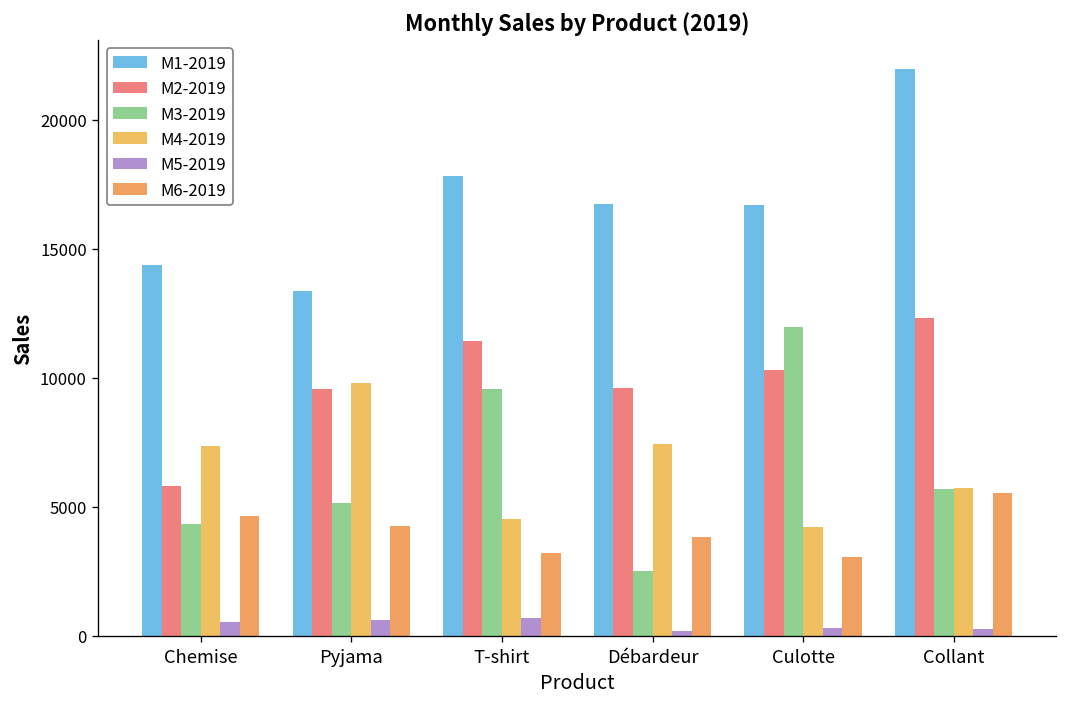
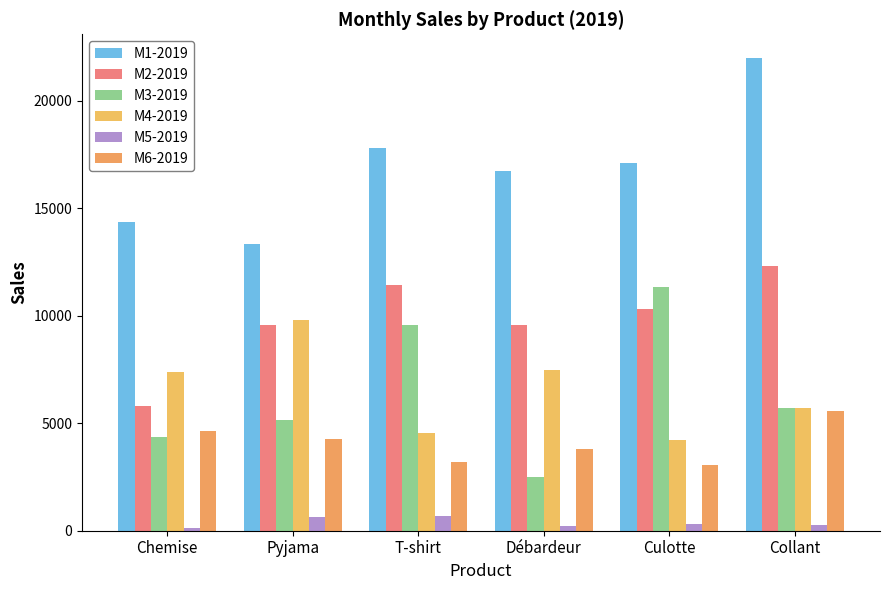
  {
    "M1-2019": {
      "Chemise": 14400,
      "Pyjama": 13400,
      "T-shirt": 17800,
      "Débardeur": 16700,
-     "Culotte": 16700,
+     "Culotte": 17100,
      "Collant": 22000
    },
    "M3-2019": {
      "Chemise": 4400,
      "Pyjama": 5100,
      "T-shirt": 9600,
      "Débardeur": 2500,
-     "Culotte": 12000,
+     "Culotte": 11300,
      "Collant": 5700
    },
    "M5-2019": {
-     "Chemise": 500,
+     "Chemise": 100,
      "Pyjama": 600,
      "T-shirt": 700,
      "Débardeur": 200,
      "Culotte": 300,
      "Collant": 300
    }
  }
